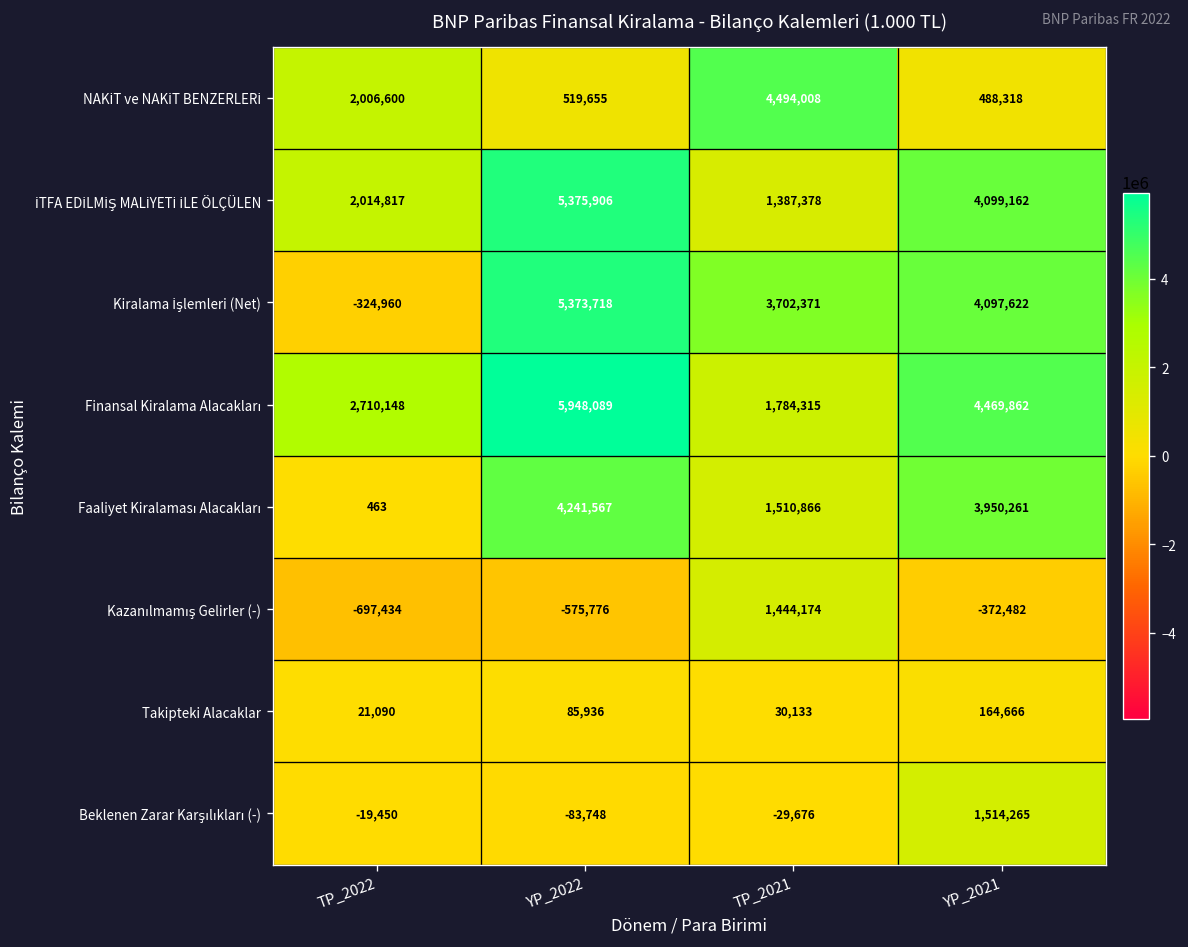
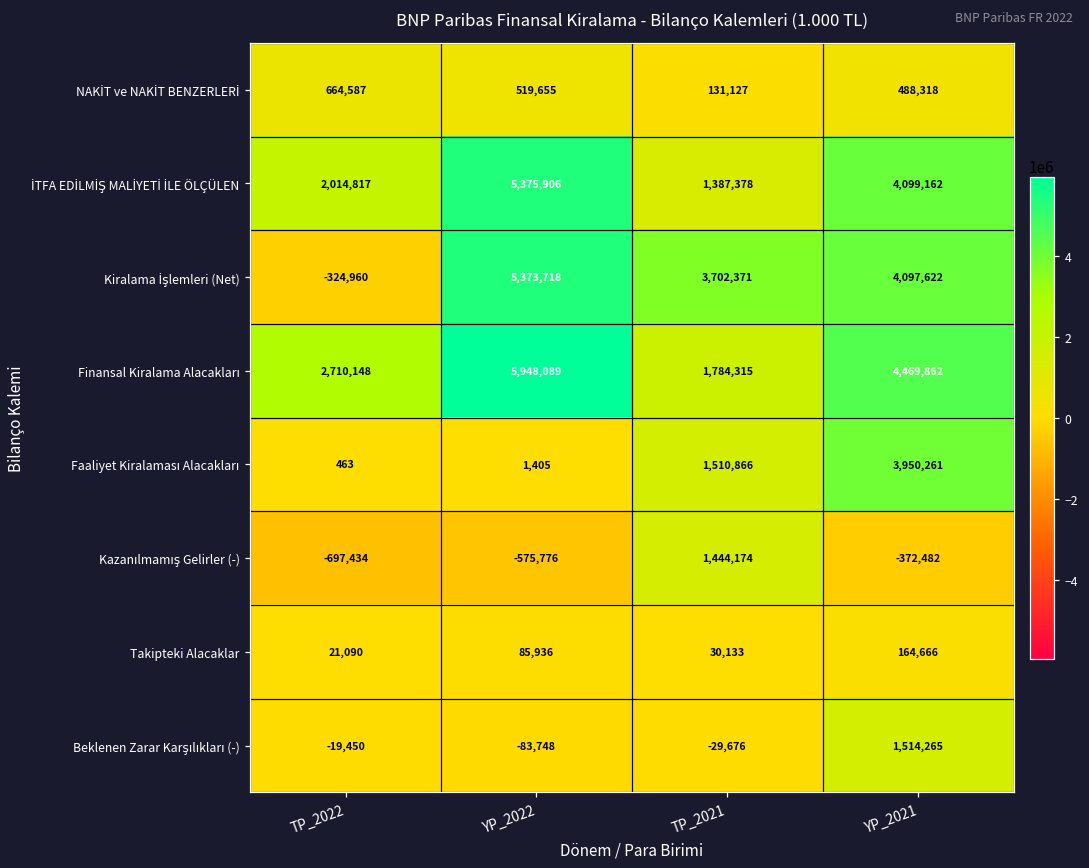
  {
    "NAKİT ve NAKİT BENZERLERİ": {
-     "TP_2022": "2,006,600",
+     "TP_2022": "664,587",
      "YP_2022": "519,655",
-     "TP_2021": "4,494,008",
+     "TP_2021": "131,127",
      "YP_2021": "488,318"
    },
    "İTFA EDİLMİŞ MALİYETİ İLE ÖLÇÜLEN": {
      "TP_2022": "2,014,817",
      "YP_2022": "5,375,906",
      "TP_2021": "1,387,378",
      "YP_2021": "4,099,162"
    },
    "Kiralama İşlemleri (Net)": {
      "TP_2022": "-324,960",
      "YP_2022": "5,373,718",
      "TP_2021": "3,702,371",
      "YP_2021": "4,097,622"
    },
    "Finansal Kiralama Alacakları": {
      "TP_2022": "2,710,148",
      "YP_2022": "5,948,089",
      "TP_2021": "1,784,315",
      "YP_2021": "4,469,862"
    },
    "Faaliyet Kiralaması Alacakları": {
      "TP_2022": "463",
-     "YP_2022": "4,241,567",
+     "YP_2022": "1,405",
      "TP_2021": "1,510,866",
      "YP_2021": "3,950,261"
    },
    "Kazanılmamış Gelirler (-)": {
      "TP_2022": "-697,434",
      "YP_2022": "-575,776",
      "TP_2021": "1,444,174",
      "YP_2021": "-372,482"
    },
    "Takipteki Alacaklar": {
      "TP_2022": "21,090",
      "YP_2022": "85,936",
      "TP_2021": "30,133",
      "YP_2021": "164,666"
    },
    "Beklenen Zarar Karşılıkları (-)": {
      "TP_2022": "-19,450",
      "YP_2022": "-83,748",
      "TP_2021": "-29,676",
      "YP_2021": "1,514,265"
    }
  }
